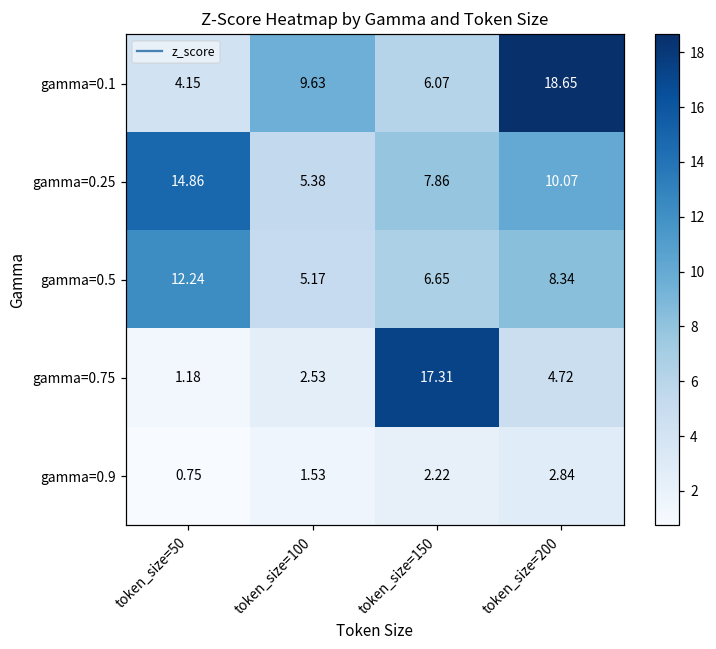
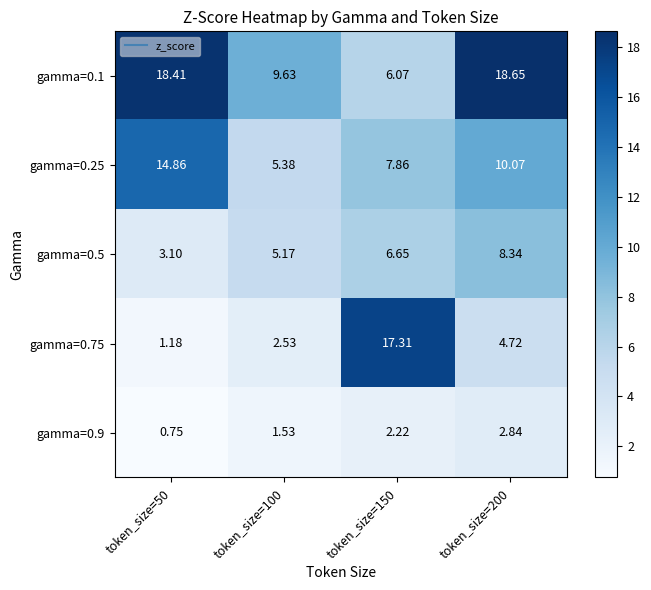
  {
    "gamma=0.1": {
-     "token_size=50": 4.15,
+     "token_size=50": 18.41,
      "token_size=100": 9.63,
      "token_size=150": 6.07,
      "token_size=200": 18.65
    },
    "gamma=0.25": {
      "token_size=50": 14.86,
      "token_size=100": 5.38,
      "token_size=150": 7.86,
      "token_size=200": 10.07
    },
    "gamma=0.5": {
-     "token_size=50": 12.24,
+     "token_size=50": 3.10,
      "token_size=100": 5.17,
      "token_size=150": 6.65,
      "token_size=200": 8.34
    },
    "gamma=0.75": {
      "token_size=50": 1.18,
      "token_size=100": 2.53,
      "token_size=150": 17.31,
      "token_size=200": 4.72
    },
    "gamma=0.9": {
      "token_size=50": 0.75,
      "token_size=100": 1.53,
      "token_size=150": 2.22,
      "token_size=200": 2.84
    }
  }
